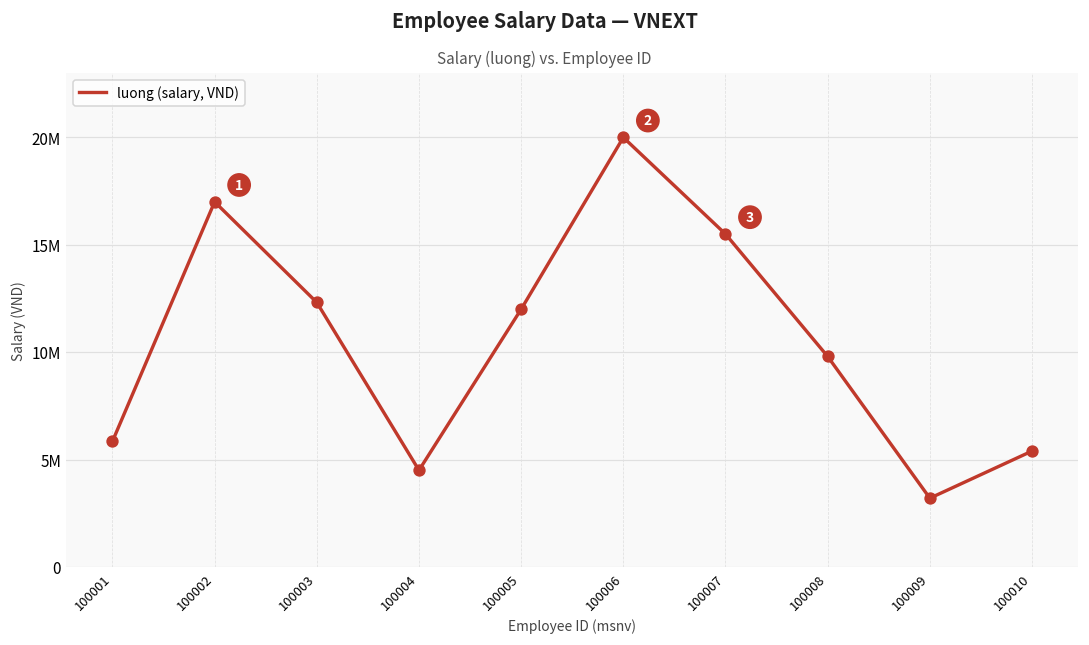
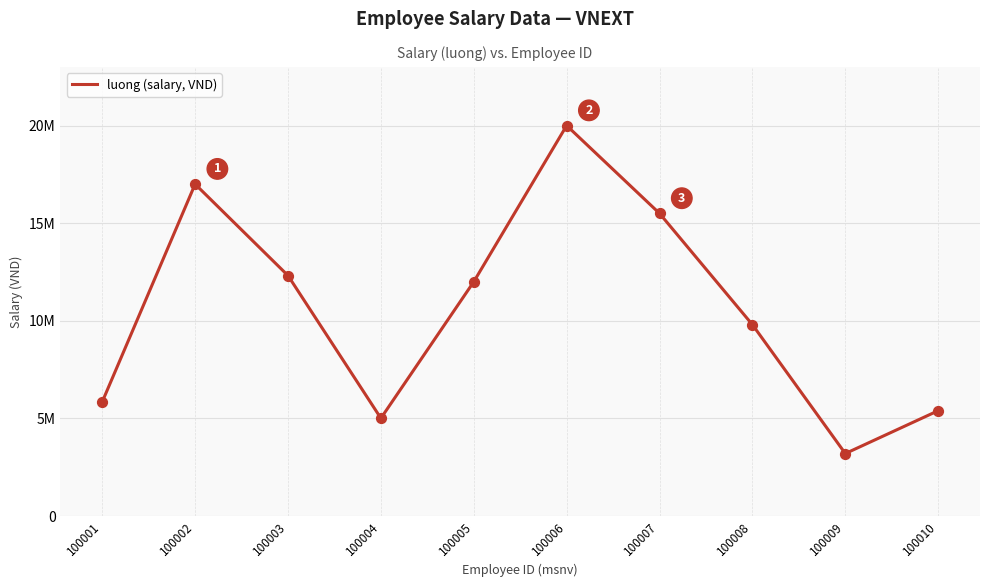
  {
    "100001": 5800000,
    "100003": 12300000,
-   "100004": 4500000,
+   "100004": 5000000,
    "100005": 12000000,
    "100008": 9800000,
    "100009": 3200000,
    "100010": 5400000
  }
